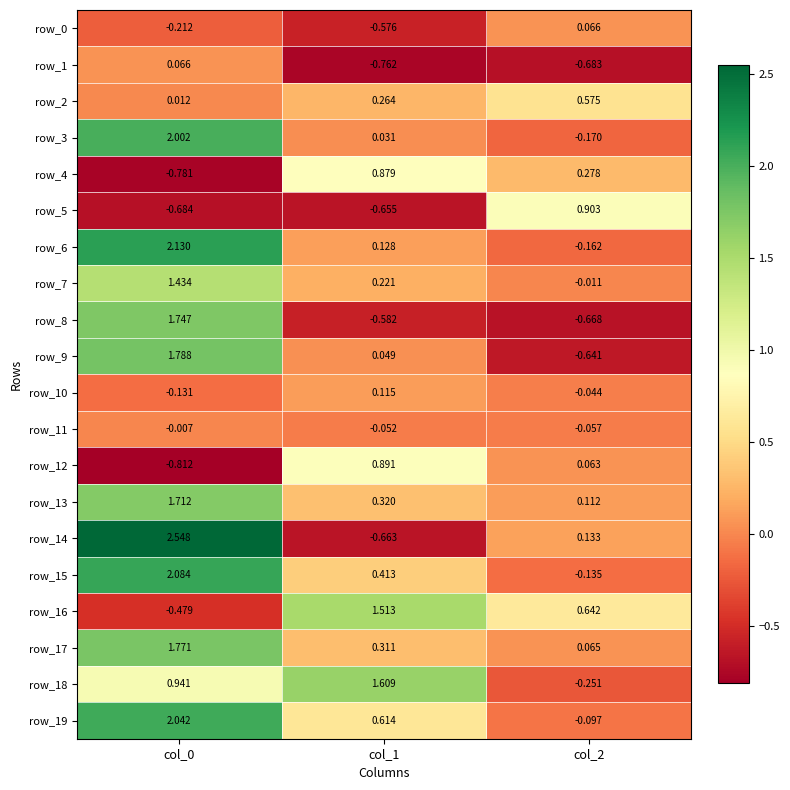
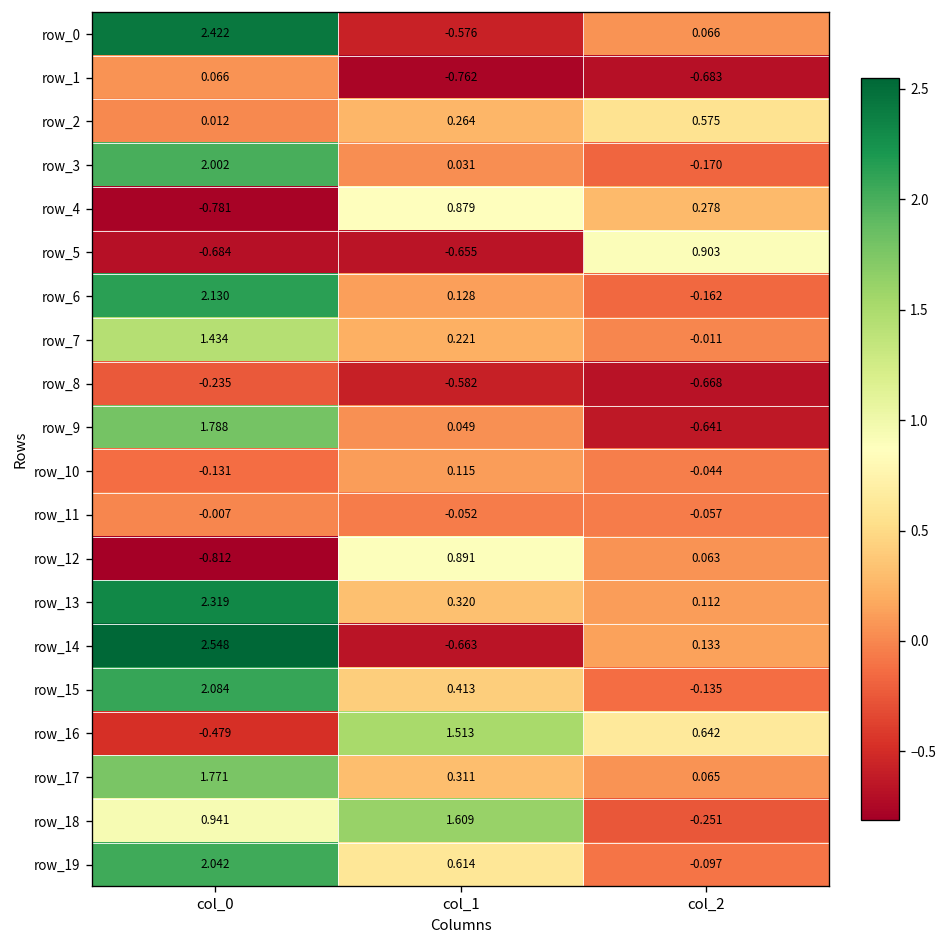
  {
    "row_0": {
-     "col_0": -0.212,
+     "col_0": 2.422,
      "col_1": -0.576,
      "col_2": 0.066
    },
    "row_1": {
      "col_0": 0.066,
      "col_1": -0.762,
      "col_2": -0.683
    },
    "row_2": {
      "col_0": 0.012,
      "col_1": 0.264,
      "col_2": 0.575
    },
    "row_3": {
      "col_0": 2.002,
      "col_1": 0.031,
      "col_2": -0.170
    },
    "row_4": {
      "col_0": -0.781,
      "col_1": 0.879,
      "col_2": 0.278
    },
    "row_5": {
      "col_0": -0.684,
      "col_1": -0.655,
      "col_2": 0.903
    },
    "row_6": {
      "col_0": 2.130,
      "col_1": 0.128,
      "col_2": -0.162
    },
    "row_7": {
      "col_0": 1.434,
      "col_1": 0.221,
      "col_2": -0.011
    },
    "row_8": {
-     "col_0": 1.747,
+     "col_0": -0.235,
      "col_1": -0.582,
      "col_2": -0.668
    },
    "row_9": {
      "col_0": 1.788,
      "col_1": 0.049,
      "col_2": -0.641
    },
    "row_10": {
      "col_0": -0.131,
      "col_1": 0.115,
      "col_2": -0.044
    },
    "row_11": {
      "col_0": -0.007,
      "col_1": -0.052,
      "col_2": -0.057
    },
    "row_12": {
      "col_0": -0.812,
      "col_1": 0.891,
      "col_2": 0.063
    },
    "row_13": {
-     "col_0": 1.712,
+     "col_0": 2.319,
      "col_1": 0.320,
      "col_2": 0.112
    },
    "row_14": {
      "col_0": 2.548,
      "col_1": -0.663,
      "col_2": 0.133
    },
    "row_15": {
      "col_0": 2.084,
      "col_1": 0.413,
      "col_2": -0.135
    },
    "row_16": {
      "col_0": -0.479,
      "col_1": 1.513,
      "col_2": 0.642
    },
    "row_17": {
      "col_0": 1.771,
      "col_1": 0.311,
      "col_2": 0.065
    },
    "row_18": {
      "col_0": 0.941,
      "col_1": 1.609,
      "col_2": -0.251
    },
    "row_19": {
      "col_0": 2.042,
      "col_1": 0.614,
      "col_2": -0.097
    }
  }
